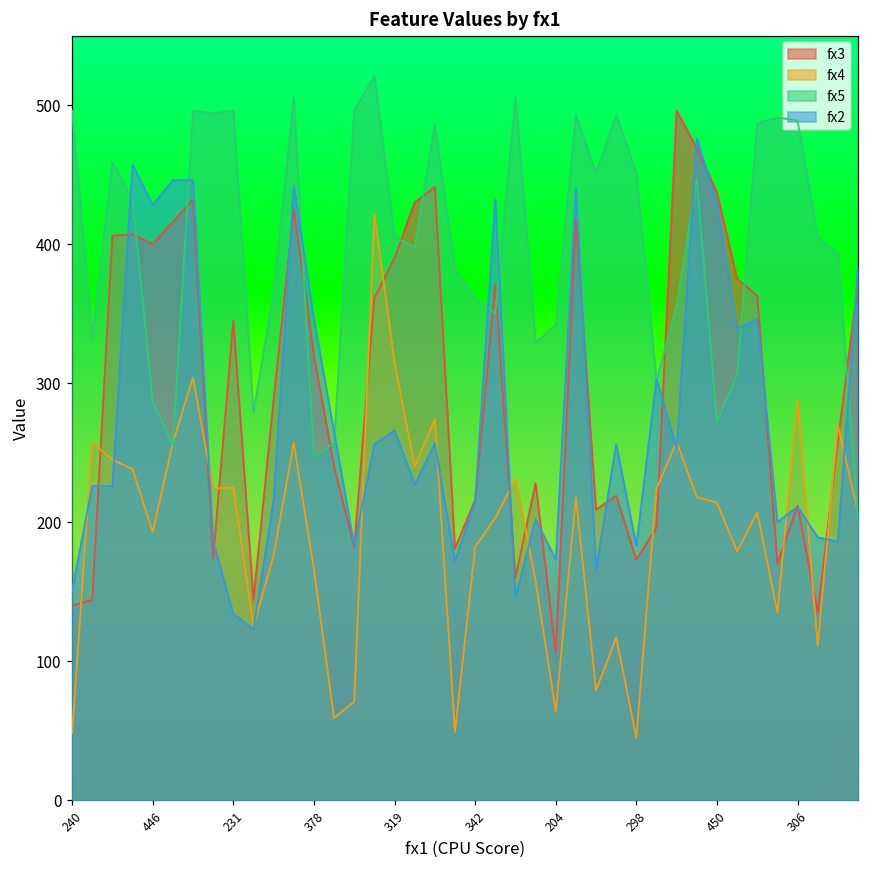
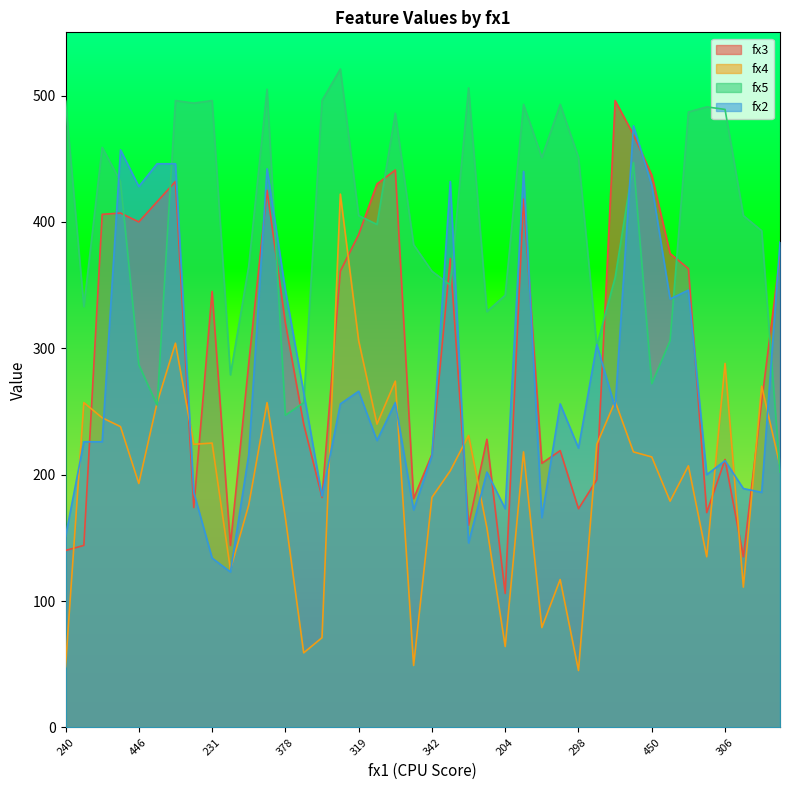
  {
    "fx3": {
      "446": 400,
      "231": 345,
      "378": 320,
      "319": 390,
      "204": 106,
      "298": 173,
      "450": 437
    },
    "fx4": {
      "446": 193,
      "231": 225,
      "378": 166,
-     "319": 315,
+     "319": 306,
      "342": 182,
      "204": 64,
      "298": 45,
      "450": 214,
      "306": 288
    },
    "fx5": {
      "446": 287,
      "231": 496,
      "378": 247,
      "319": 405,
      "342": 361,
      "204": 342,
      "298": 451,
      "450": 272
    },
    "fx2": {
      "446": 428,
      "231": 134,
      "378": 346,
      "319": 266,
      "204": 173,
-     "298": 183,
+     "298": 221,
      "450": 429
    }
  }
